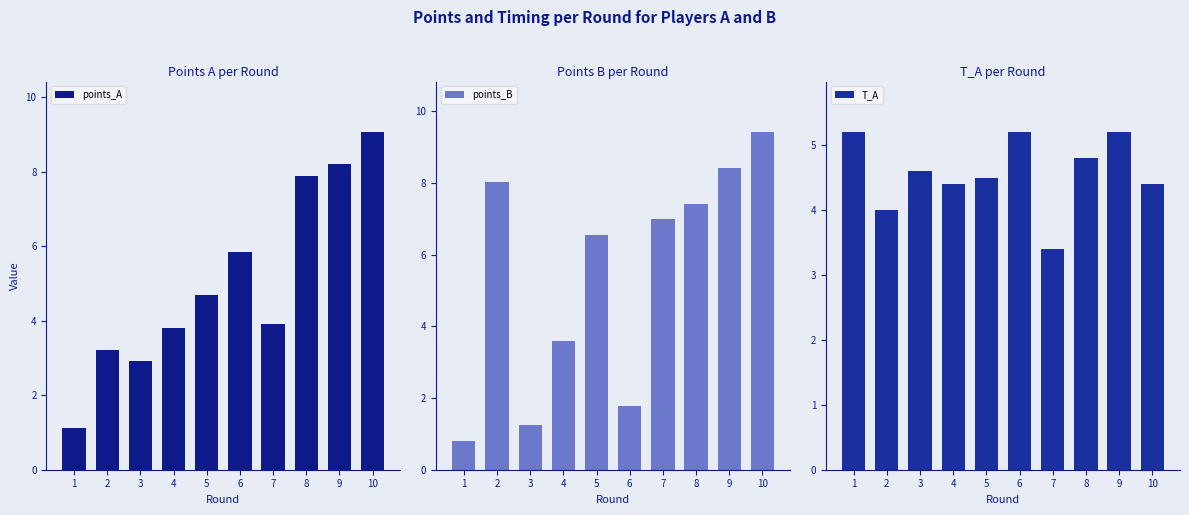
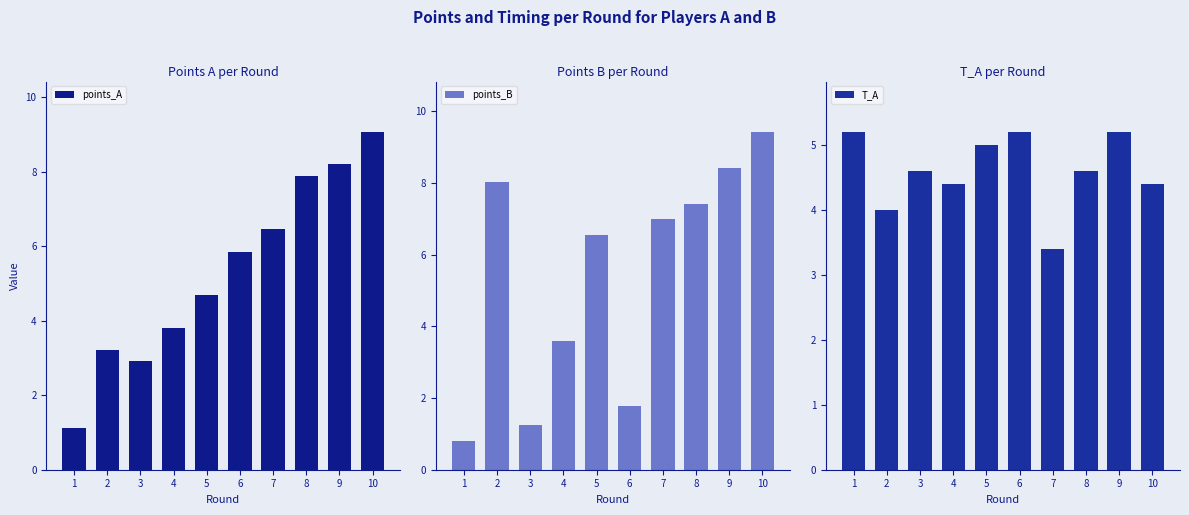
  {
    "Points A per Round": {
      "1": 1.1,
      "2": 3.2,
      "3": 2.9,
      "4": 3.8,
      "5": 4.7,
      "6": 5.9,
-     "7": 3.9,
+     "7": 6.5,
      "8": 7.9,
      "9": 8.2,
      "10": 9.1
    },
    "Points B per Round": {
      "1": 0.8,
      "2": 8.0,
      "3": 1.2,
      "4": 3.6,
      "5": 6.6,
      "6": 1.8,
      "7": 7.0,
      "8": 7.4,
      "9": 8.4,
      "10": 9.4
    },
    "T_A per Round": {
      "1": 5.2,
      "2": 4.0,
      "3": 4.6,
      "4": 4.4,
-     "5": 4.5,
+     "5": 5.0,
      "6": 5.2,
      "7": 3.4,
-     "8": 4.8,
+     "8": 4.6,
      "9": 5.2,
      "10": 4.4
    }
  }
